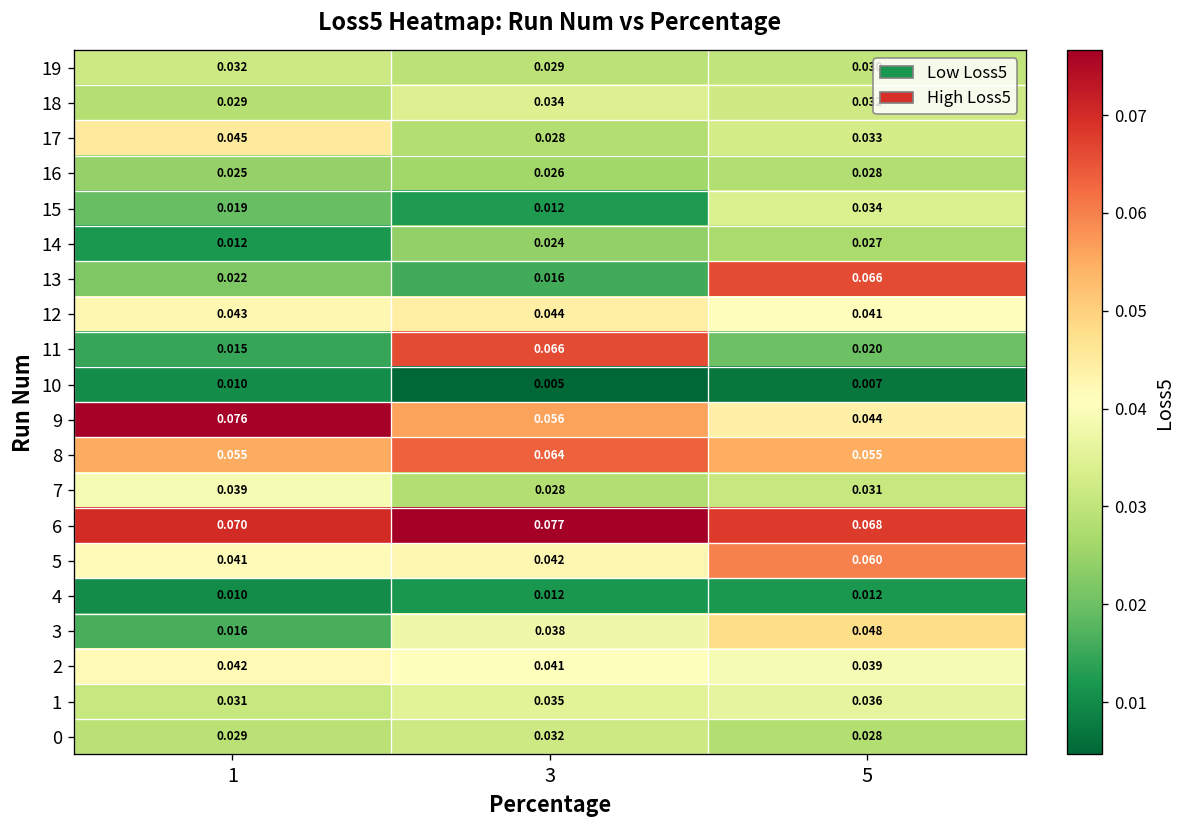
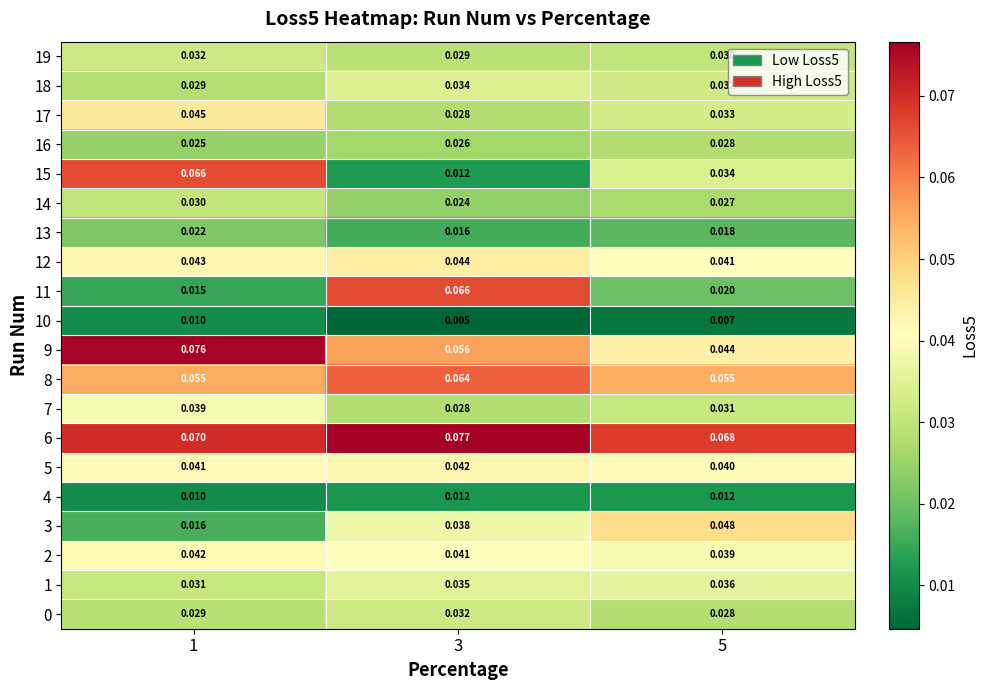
  {
    "19": {
      "1": 0.032,
      "3": 0.029
    },
    "18": {
      "1": 0.029,
      "3": 0.034
    },
    "17": {
      "1": 0.045,
      "3": 0.028,
      "5": 0.033
    },
    "16": {
      "1": 0.025,
      "3": 0.026,
      "5": 0.028
    },
    "15": {
-     "1": 0.019,
+     "1": 0.066,
      "3": 0.012,
      "5": 0.034
    },
    "14": {
-     "1": 0.012,
+     "1": 0.030,
      "3": 0.024,
      "5": 0.027
    },
    "13": {
      "1": 0.022,
      "3": 0.016,
-     "5": 0.066
+     "5": 0.018
    },
    "12": {
      "1": 0.043,
      "3": 0.044,
      "5": 0.041
    },
    "11": {
      "1": 0.015,
      "3": 0.066,
      "5": 0.020
    },
    "10": {
      "1": 0.010,
      "3": 0.005,
      "5": 0.007
    },
    "9": {
      "1": 0.076,
      "3": 0.056,
      "5": 0.044
    },
    "8": {
      "1": 0.055,
      "3": 0.064,
      "5": 0.055
    },
    "7": {
      "1": 0.039,
      "3": 0.028,
      "5": 0.031
    },
    "6": {
      "1": 0.070,
      "3": 0.077,
      "5": 0.068
    },
    "5": {
      "1": 0.041,
      "3": 0.042,
-     "5": 0.060
+     "5": 0.040
    },
    "4": {
      "1": 0.010,
      "3": 0.012,
      "5": 0.012
    },
    "3": {
      "1": 0.016,
      "3": 0.038,
      "5": 0.048
    },
    "2": {
      "1": 0.042,
      "3": 0.041,
      "5": 0.039
    },
    "1": {
      "1": 0.031,
      "3": 0.035,
      "5": 0.036
    },
    "0": {
      "1": 0.029,
      "3": 0.032,
      "5": 0.028
    }
  }
